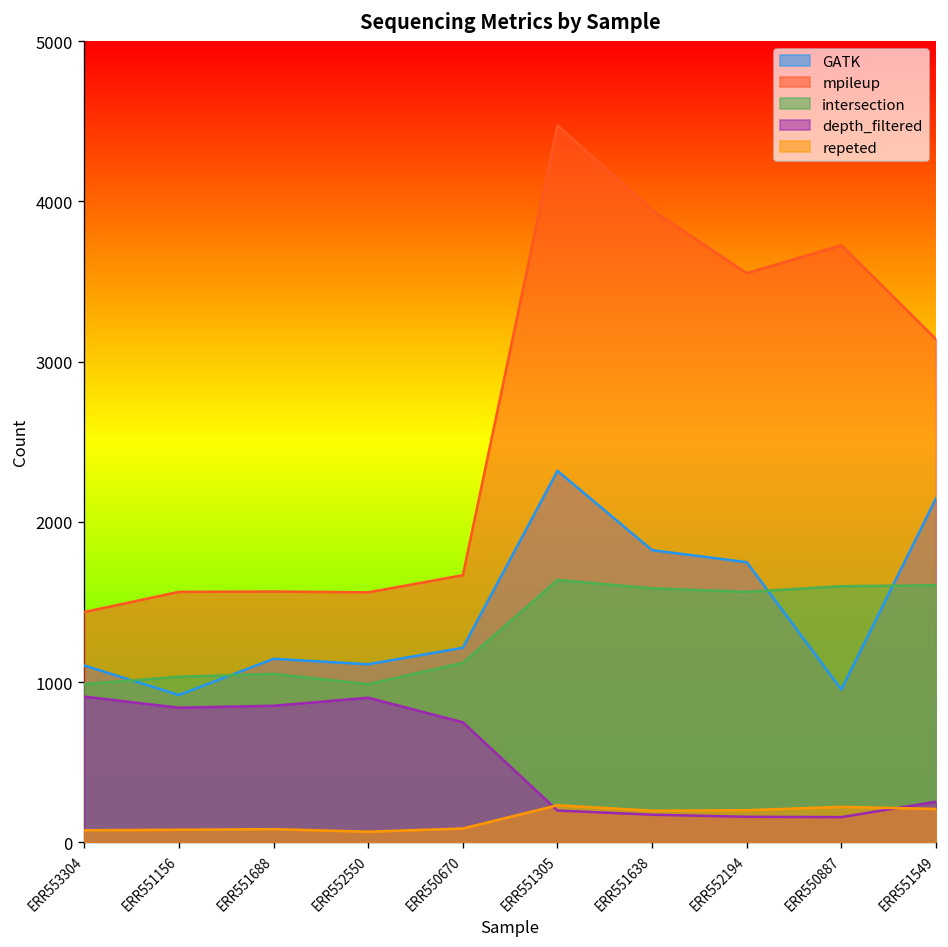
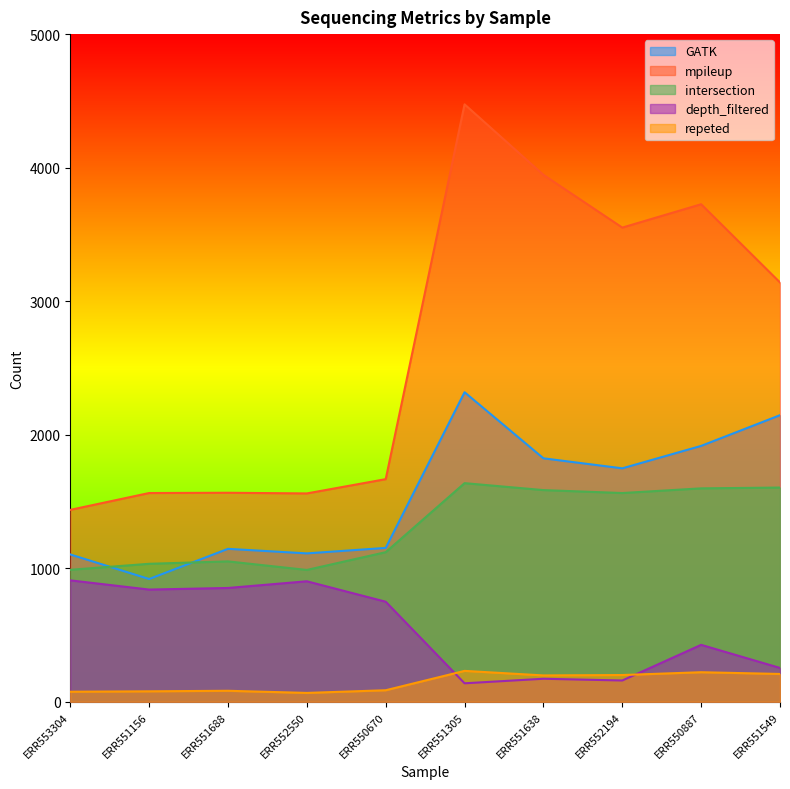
  {
    "GATK": {
      "ERR553304": 1100,
      "ERR551156": 920,
      "ERR551688": 1150,
      "ERR552550": 1110,
-     "ERR550670": 1210,
+     "ERR550670": 1150,
      "ERR551305": 2320,
      "ERR551638": 1820,
      "ERR552194": 1750,
-     "ERR550887": 950,
+     "ERR550887": 1920,
      "ERR551549": 2150
    },
    "intersection": {
      "ERR553304": 990,
      "ERR551156": 1030,
      "ERR551688": 1050,
      "ERR552550": 990,
      "ERR550670": 1120,
      "ERR551305": 1640,
      "ERR551638": 1590,
      "ERR552194": 1560,
      "ERR550887": 1600,
      "ERR551549": 1600
    },
    "depth_filtered": {
      "ERR553304": 910,
      "ERR551156": 840,
      "ERR551688": 850,
      "ERR552550": 900,
      "ERR550670": 750,
-     "ERR551305": 200,
+     "ERR551305": 140,
      "ERR551638": 170,
      "ERR552194": 160,
-     "ERR550887": 160,
+     "ERR550887": 430,
      "ERR551549": 250
    }
  }
